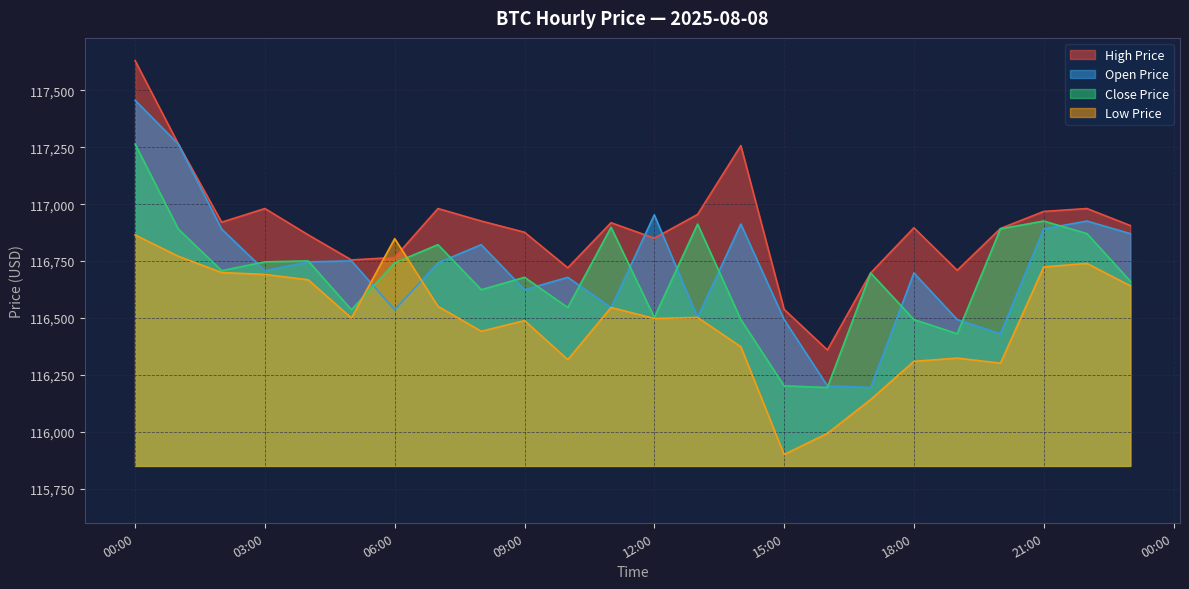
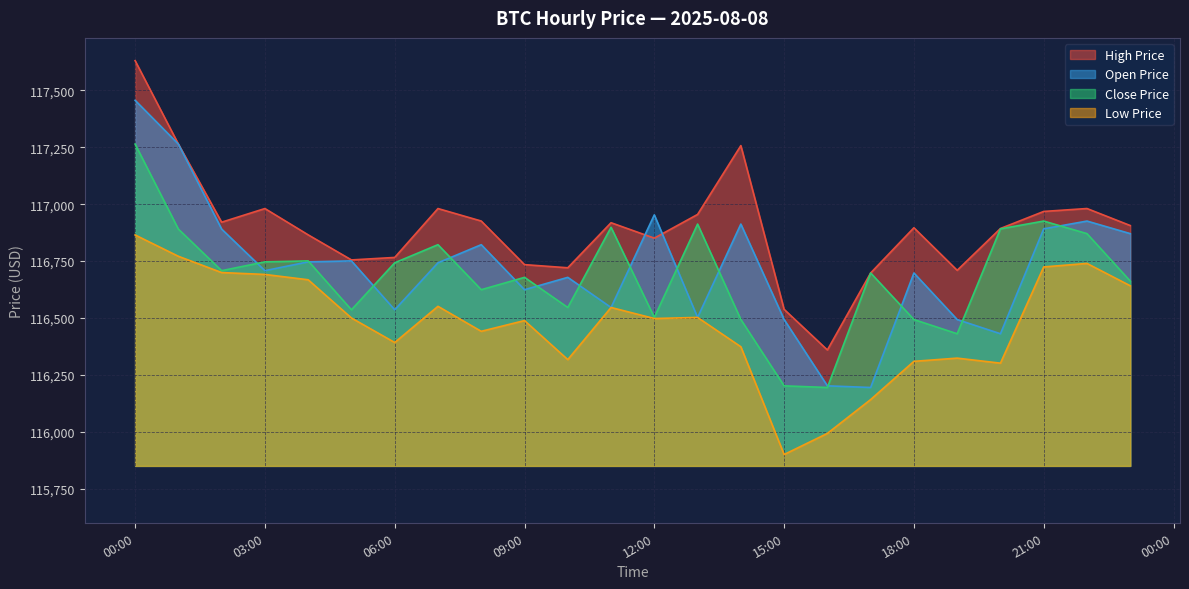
  {
    "High Price": {
      "00:00": "117,630",
      "03:00": "116,980",
      "06:00": "116,770",
-     "09:00": "116,880",
+     "09:00": "116,730",
      "12:00": "116,850",
      "15:00": "116,540",
      "18:00": "116,900",
      "21:00": "116,970"
    },
    "Open Price": {
      "00:00": "117,460",
      "03:00": "116,710",
      "06:00": "116,540",
      "09:00": "116,620",
      "12:00": "116,950",
      "15:00": "116,490",
      "18:00": "116,700",
      "21:00": "116,890"
    },
    "Close Price": {
      "00:00": "117,260",
      "03:00": "116,750",
      "06:00": "116,740",
      "09:00": "116,680",
      "15:00": "116,200",
      "18:00": "116,490",
      "21:00": "116,930"
    },
    "Low Price": {
      "00:00": "116,860",
      "03:00": "116,690",
-     "06:00": "116,850",
+     "06:00": "116,390",
      "09:00": "116,490",
      "15:00": "115,900",
      "18:00": "116,310",
      "21:00": "116,720"
    }
  }
